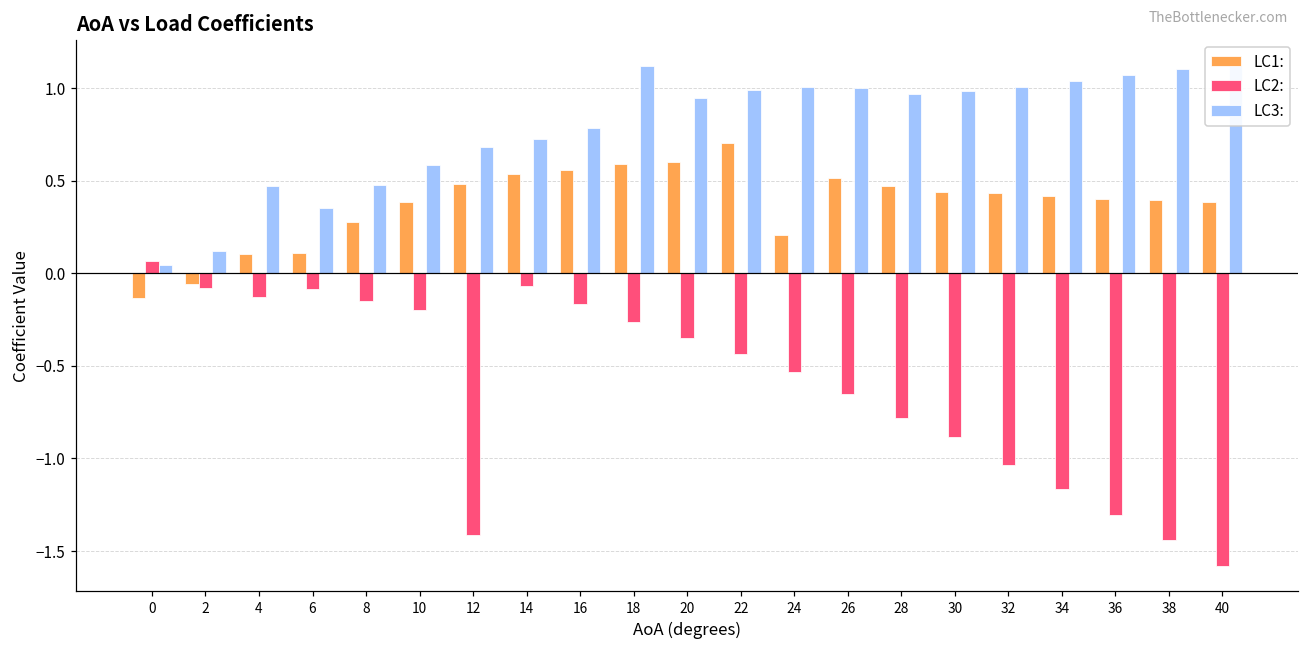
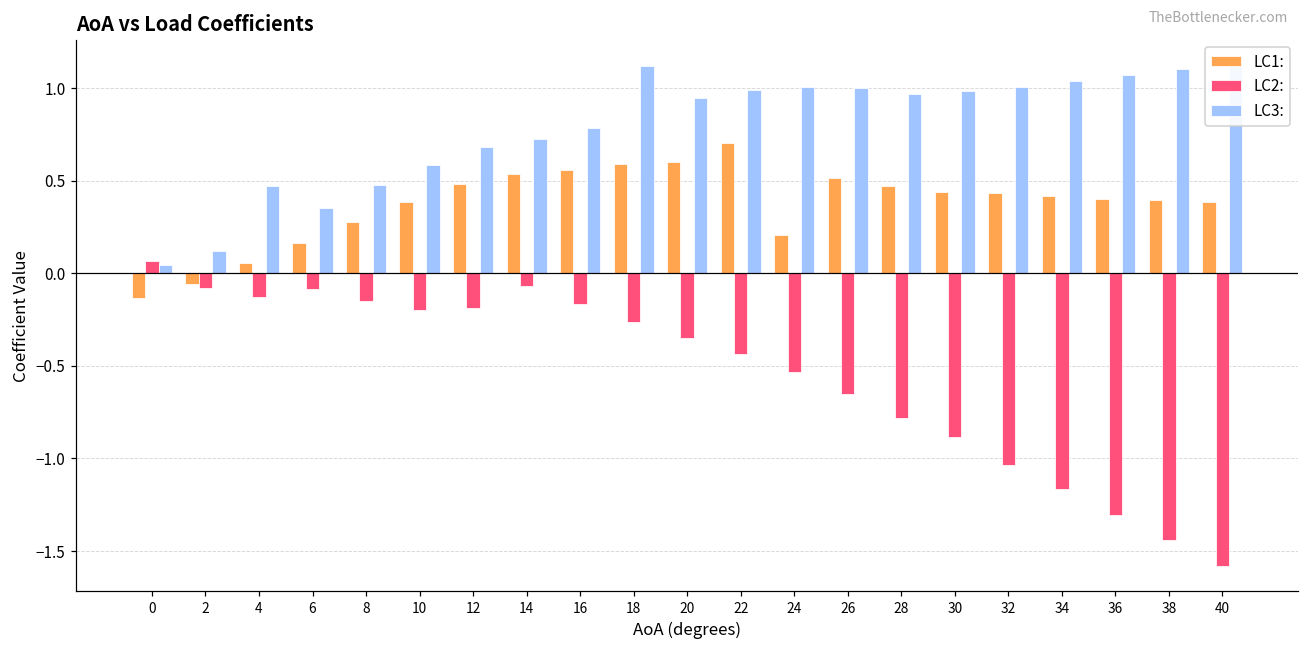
  {
    "LC1:": {
      "0": -0.14,
      "2": -0.06,
-     "4": 0.10,
-     "6": 0.11,
+     "4": 0.05,
+     "6": 0.16,
      "8": 0.28,
      "10": 0.38,
      "12": 0.48,
      "14": 0.54,
      "16": 0.56,
      "18": 0.59,
      "20": 0.60,
      "22": 0.70,
      "24": 0.21,
      "26": 0.52,
      "28": 0.47,
      "30": 0.44,
      "32": 0.43,
      "34": 0.42,
      "36": 0.40,
      "38": 0.39,
      "40": 0.38
    },
    "LC2:": {
      "0": 0.06,
      "2": -0.08,
      "4": -0.13,
      "6": -0.09,
      "8": -0.15,
      "10": -0.20,
-     "12": -1.42,
+     "12": -0.19,
      "14": -0.07,
      "16": -0.17,
      "18": -0.26,
      "20": -0.35,
      "22": -0.44,
      "24": -0.54,
      "26": -0.65,
      "28": -0.78,
      "30": -0.89,
      "32": -1.04,
      "34": -1.17,
      "36": -1.31,
      "38": -1.44,
      "40": -1.58
    },
    "LC3:": {
      "0": 0.04,
      "2": 0.12,
      "4": 0.47,
      "6": 0.35,
      "8": 0.48,
      "10": 0.58,
      "12": 0.68,
      "14": 0.73,
      "16": 0.79,
      "18": 1.12,
      "20": 0.95,
      "22": 0.99,
      "24": 1.01,
      "26": 1.00,
      "28": 0.97,
      "30": 0.99,
      "32": 1.01,
      "34": 1.04,
      "36": 1.07,
      "38": 1.11
    }
  }
